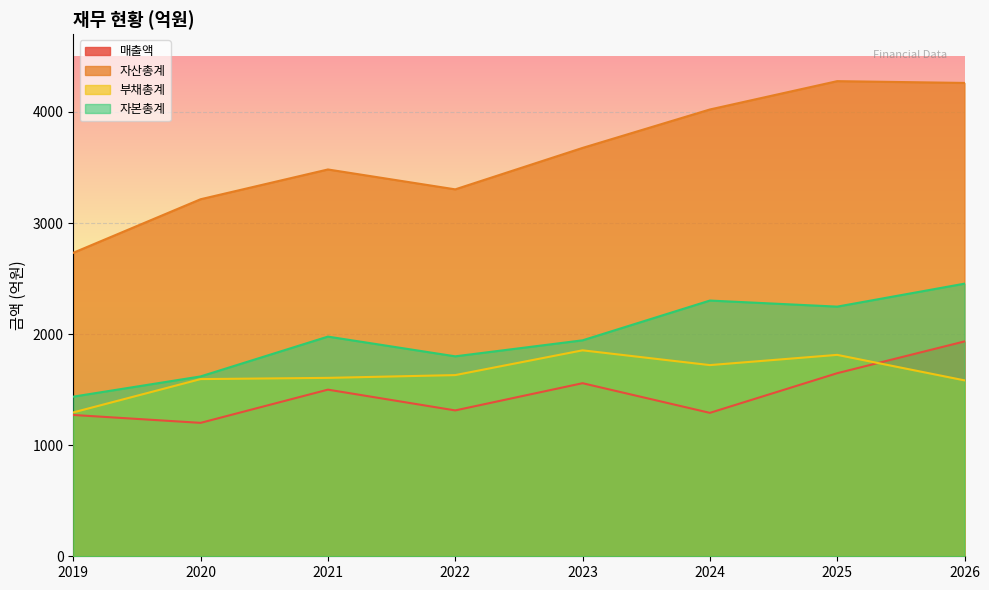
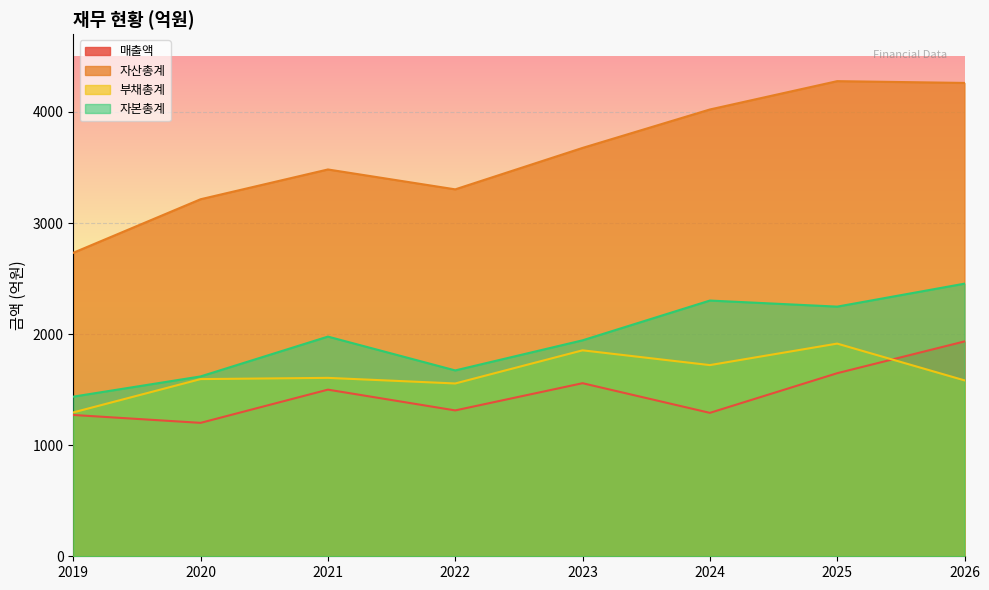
  {
    "부채총계": {
      "2019": 1300,
      "2020": 1600,
      "2021": 1610,
-     "2022": 1630,
+     "2022": 1560,
      "2023": 1850,
      "2024": 1720,
-     "2025": 1810,
+     "2025": 1910,
      "2026": 1580
    },
    "자본총계": {
      "2019": 1440,
      "2020": 1620,
      "2021": 1980,
-     "2022": 1800,
+     "2022": 1670,
      "2023": 1940,
      "2024": 2300,
      "2025": 2250,
      "2026": 2450
    }
  }
